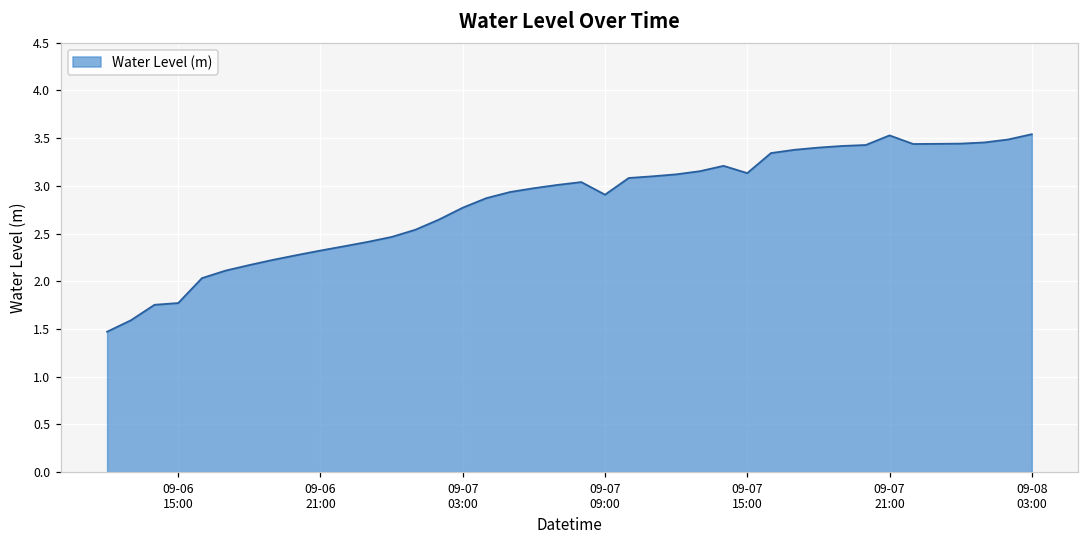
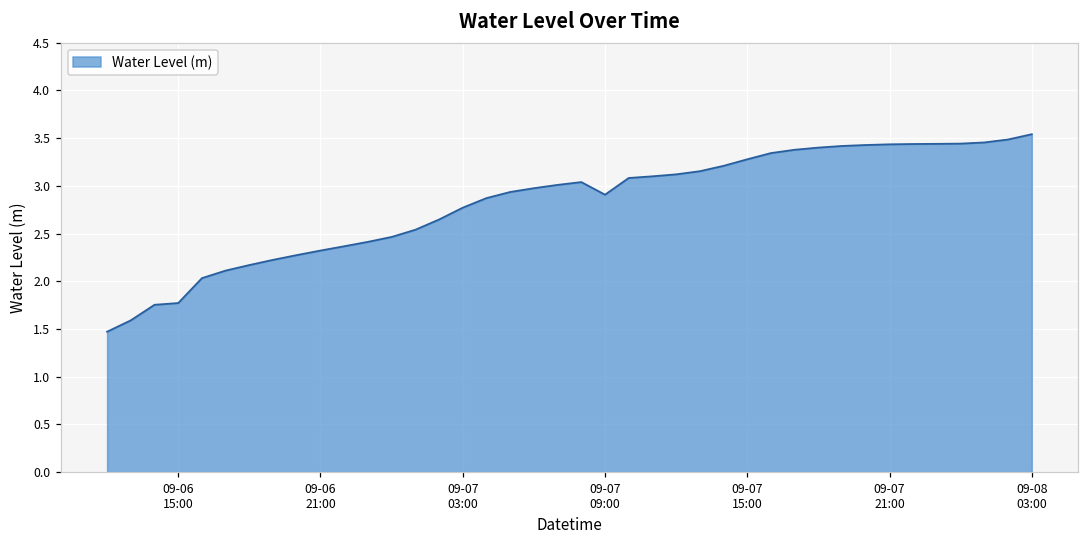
  {
    "09-06 15:00": 1.8,
    "09-06 21:00": 2.3,
    "09-07 03:00": 2.8,
    "09-07 09:00": 2.9,
-   "09-07 15:00": 3.1,
-   "09-07 21:00": 3.5,
+   "09-07 15:00": 3.3,
+   "09-07 21:00": 3.4,
    "09-08 03:00": 3.5
  }
